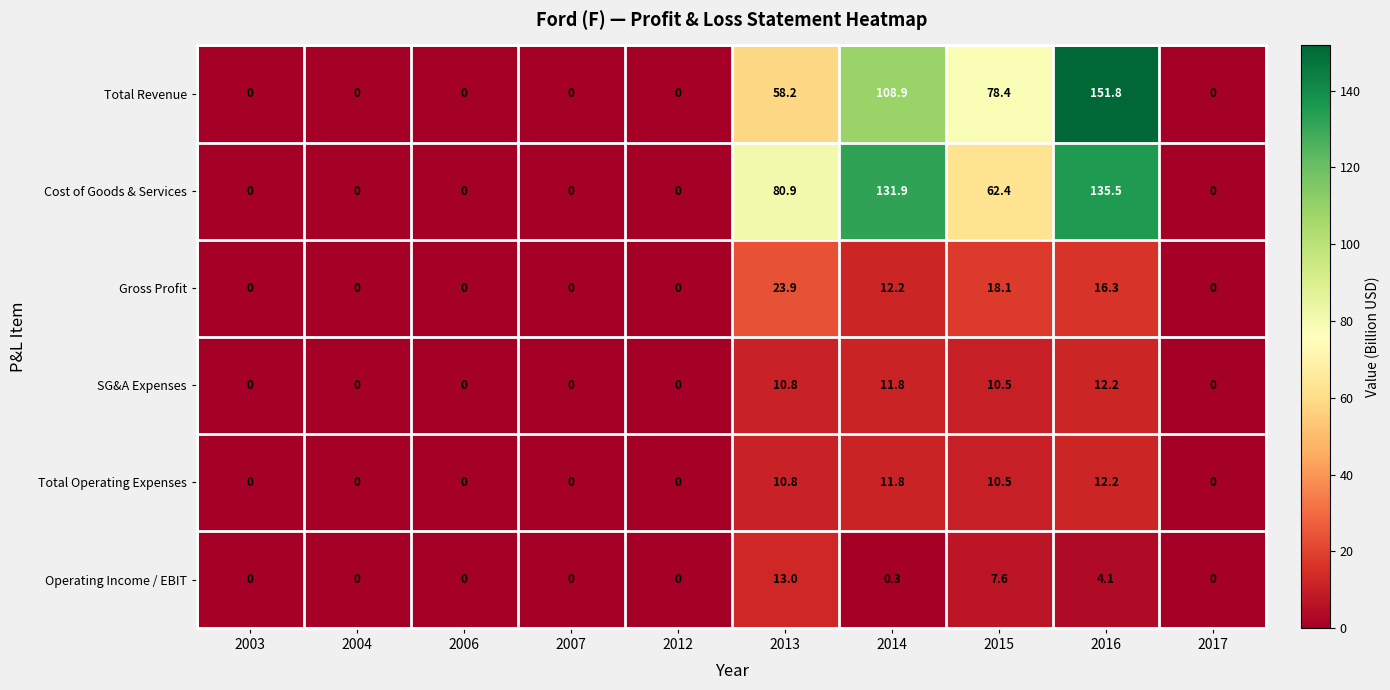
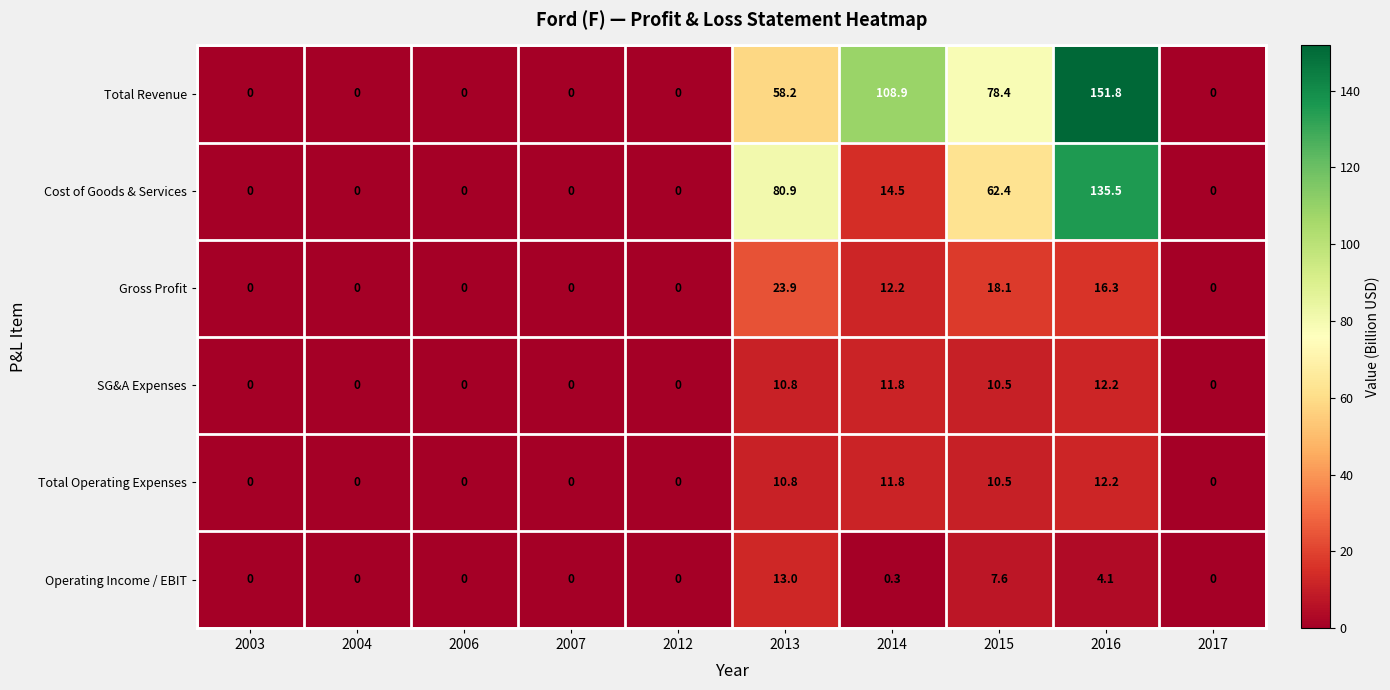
  {
    "Total Revenue": {
      "2003": 0,
      "2004": 0,
      "2006": 0,
      "2007": 0,
      "2012": 0,
      "2013": 58.2,
      "2014": 108.9,
      "2015": 78.4,
      "2016": 151.8,
      "2017": 0
    },
    "Cost of Goods & Services": {
      "2003": 0,
      "2004": 0,
      "2006": 0,
      "2007": 0,
      "2012": 0,
      "2013": 80.9,
-     "2014": 131.9,
+     "2014": 14.5,
      "2015": 62.4,
      "2016": 135.5,
      "2017": 0
    },
    "Gross Profit": {
      "2003": 0,
      "2004": 0,
      "2006": 0,
      "2007": 0,
      "2012": 0,
      "2013": 23.9,
      "2014": 12.2,
      "2015": 18.1,
      "2016": 16.3,
      "2017": 0
    },
    "SG&A Expenses": {
      "2003": 0,
      "2004": 0,
      "2006": 0,
      "2007": 0,
      "2012": 0,
      "2013": 10.8,
      "2014": 11.8,
      "2015": 10.5,
      "2016": 12.2,
      "2017": 0
    },
    "Total Operating Expenses": {
      "2003": 0,
      "2004": 0,
      "2006": 0,
      "2007": 0,
      "2012": 0,
      "2013": 10.8,
      "2014": 11.8,
      "2015": 10.5,
      "2016": 12.2,
      "2017": 0
    },
    "Operating Income / EBIT": {
      "2003": 0,
      "2004": 0,
      "2006": 0,
      "2007": 0,
      "2012": 0,
      "2013": 13.0,
      "2014": 0.3,
      "2015": 7.6,
      "2016": 4.1,
      "2017": 0
    }
  }
